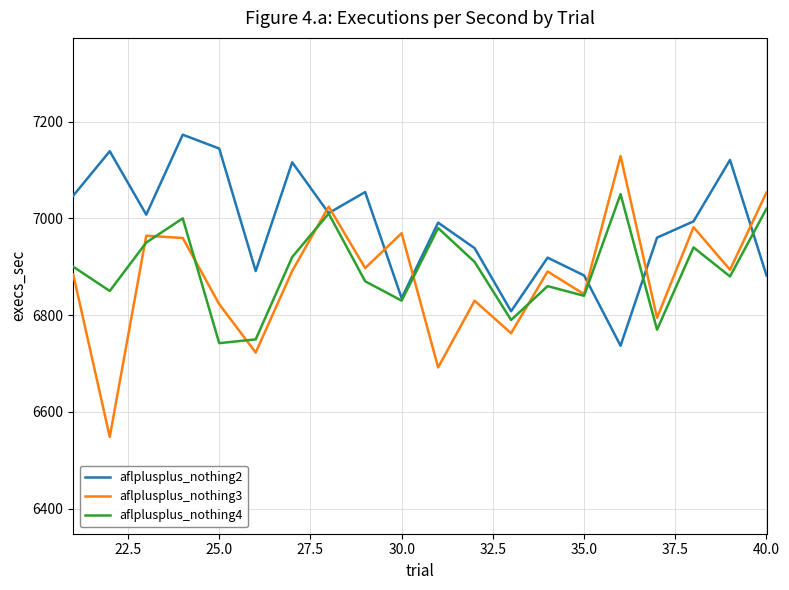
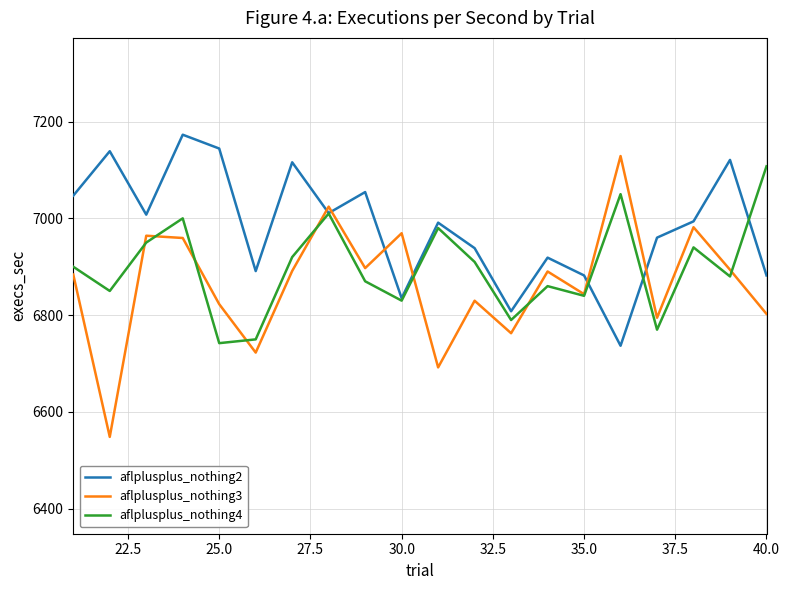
  {
    "aflplusplus_nothing2": {
      "25.0": 7140,
      "35.0": 6880,
      "40.0": 6880
    },
    "aflplusplus_nothing3": {
      "25.0": 6820,
      "30.0": 6970,
-     "40.0": 7050
+     "40.0": 6800
    },
    "aflplusplus_nothing4": {
      "25.0": 6740,
-     "40.0": 7020
+     "40.0": 7110
    }
  }
